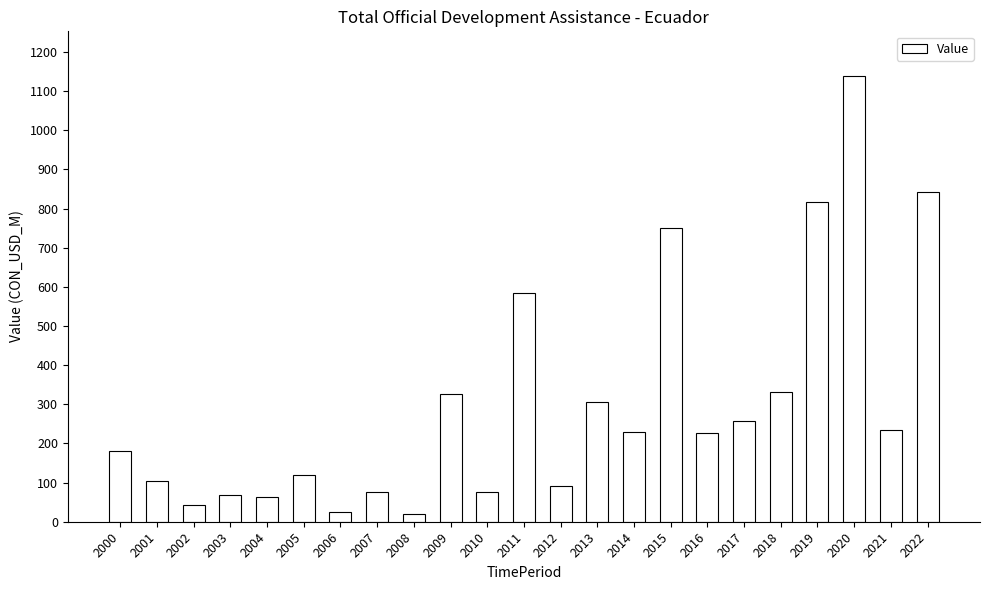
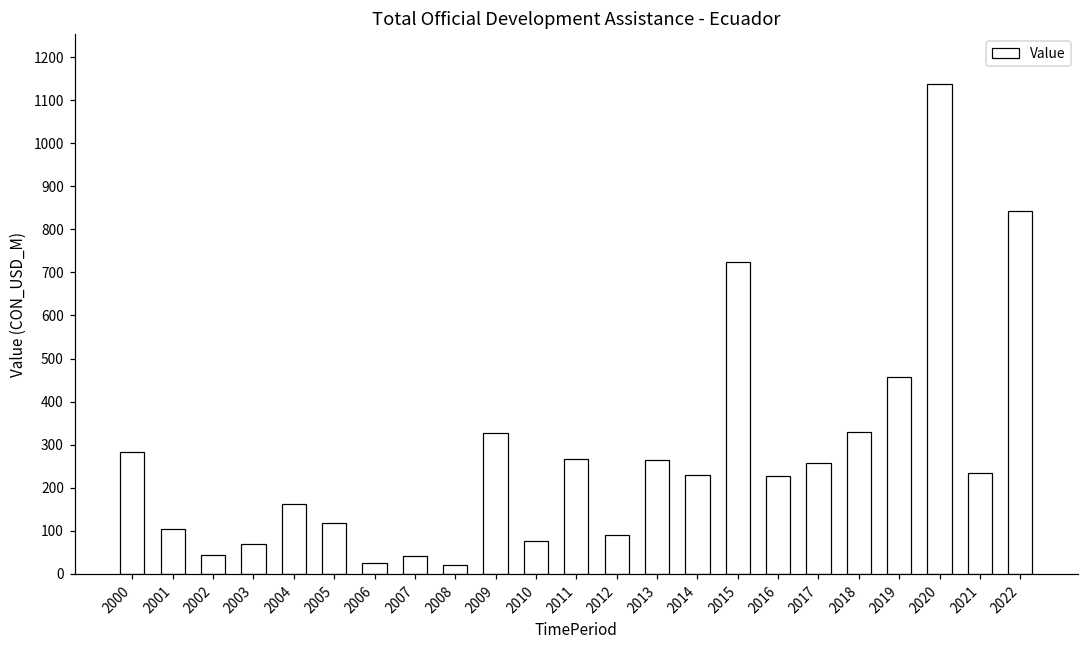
  {
-   "2000": 180,
+   "2000": 280,
    "2001": 100,
    "2002": 40,
    "2003": 70,
-   "2004": 60,
+   "2004": 160,
    "2005": 120,
    "2006": 30,
-   "2007": 70,
+   "2007": 40,
    "2008": 20,
    "2009": 330,
    "2010": 80,
-   "2011": 580,
+   "2011": 270,
    "2012": 90,
-   "2013": 300,
+   "2013": 260,
    "2014": 230,
-   "2015": 750,
+   "2015": 720,
    "2016": 230,
    "2017": 260,
    "2018": 330,
-   "2019": 820,
+   "2019": 460,
    "2020": 1140,
    "2021": 230,
    "2022": 840
  }
